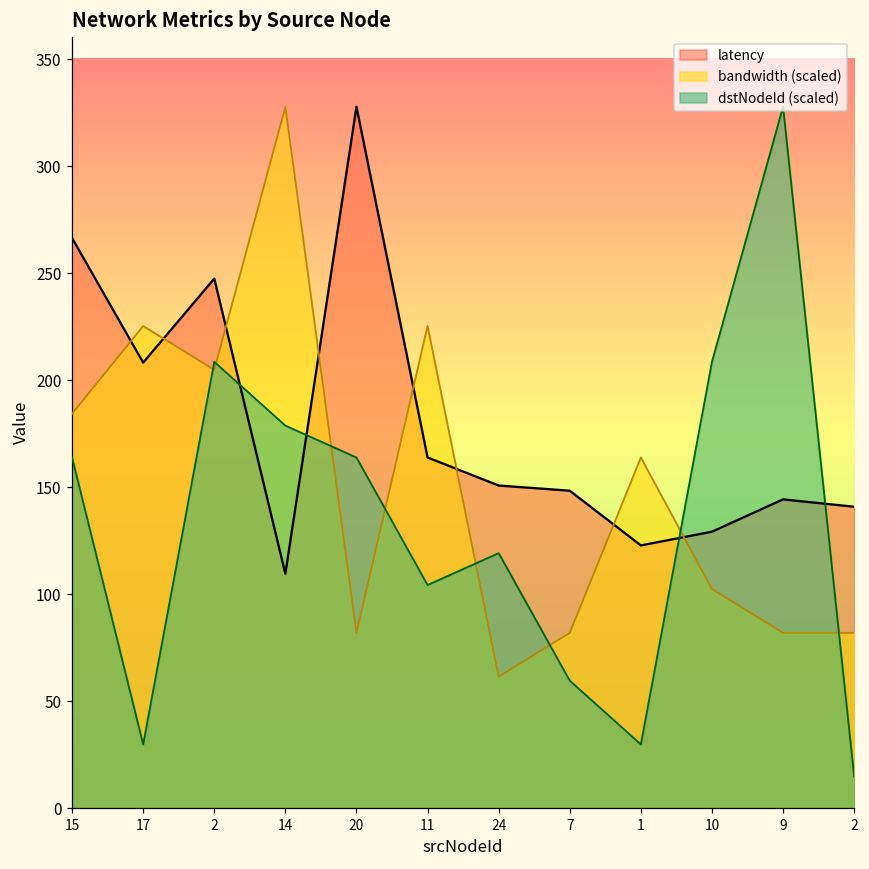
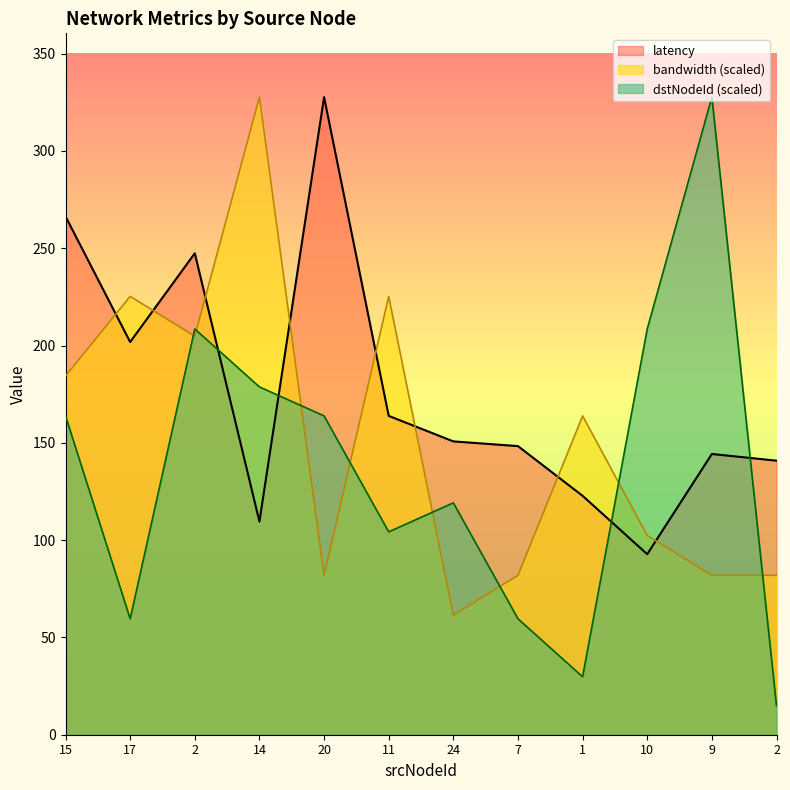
  {
    "latency": {
      "15": 266,
-     "17": 208,
+     "17": 202,
      "14": 110,
      "20": 328,
      "11": 164,
      "24": 151,
      "7": 148,
      "1": 123,
-     "10": 129,
+     "10": 93,
      "9": 144
    },
    "bandwidth (scaled)": {
      "15": 184,
      "17": 225,
      "14": 328,
      "20": 82,
      "11": 225,
      "24": 61,
      "7": 82,
      "1": 164,
      "10": 102,
      "9": 82
    },
    "dstNodeId (scaled)": {
      "15": 164,
-     "17": 30,
+     "17": 60,
      "14": 179,
      "20": 164,
      "11": 104,
      "24": 119,
      "7": 60,
      "1": 30,
      "10": 209
    }
  }
